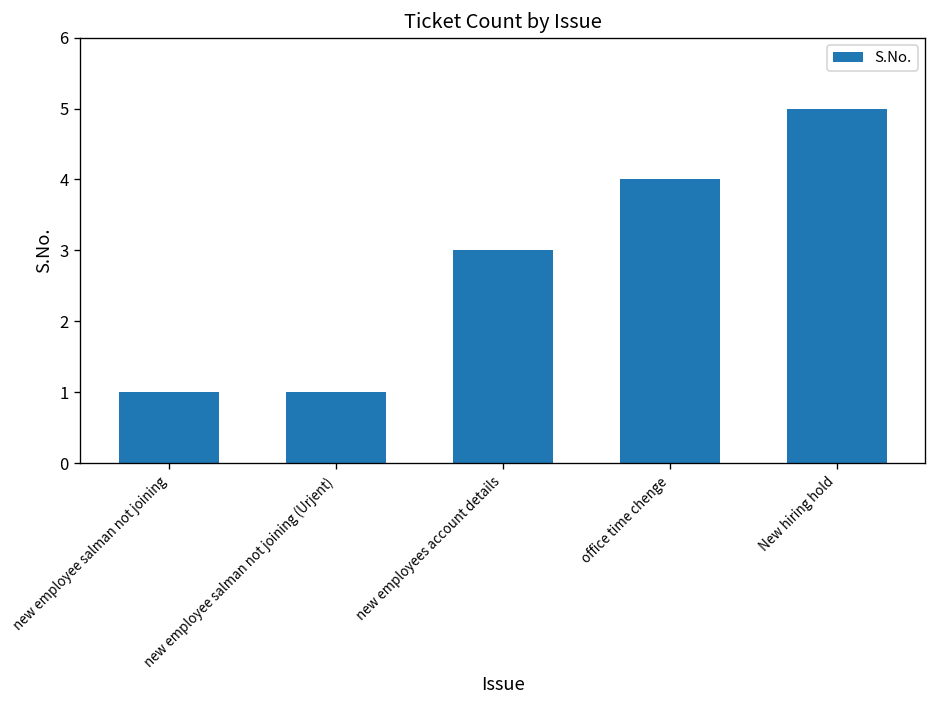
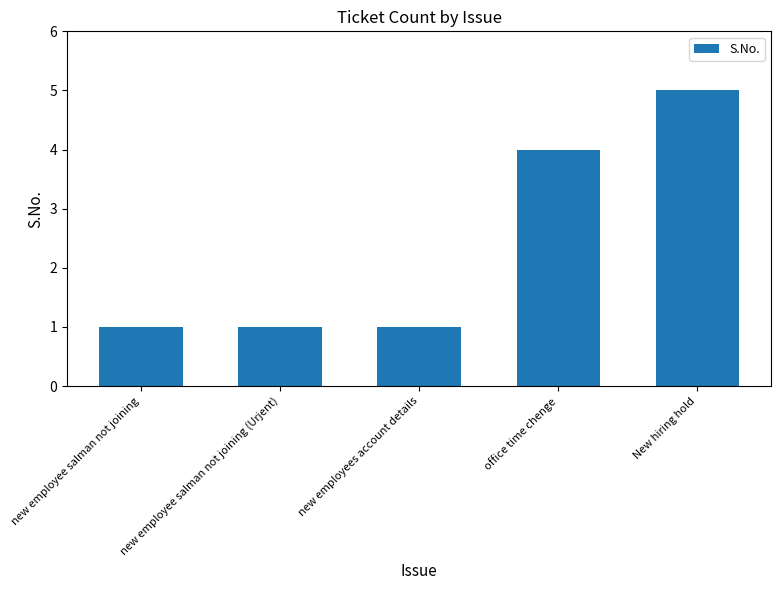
  {
    "new employee salman not joining": 1,
    "new employee salman not joining (Urjent)": 1,
-   "new employees account details": 3,
+   "new employees account details": 1,
    "office time chenge": 4,
    "New hiring hold": 5
  }
